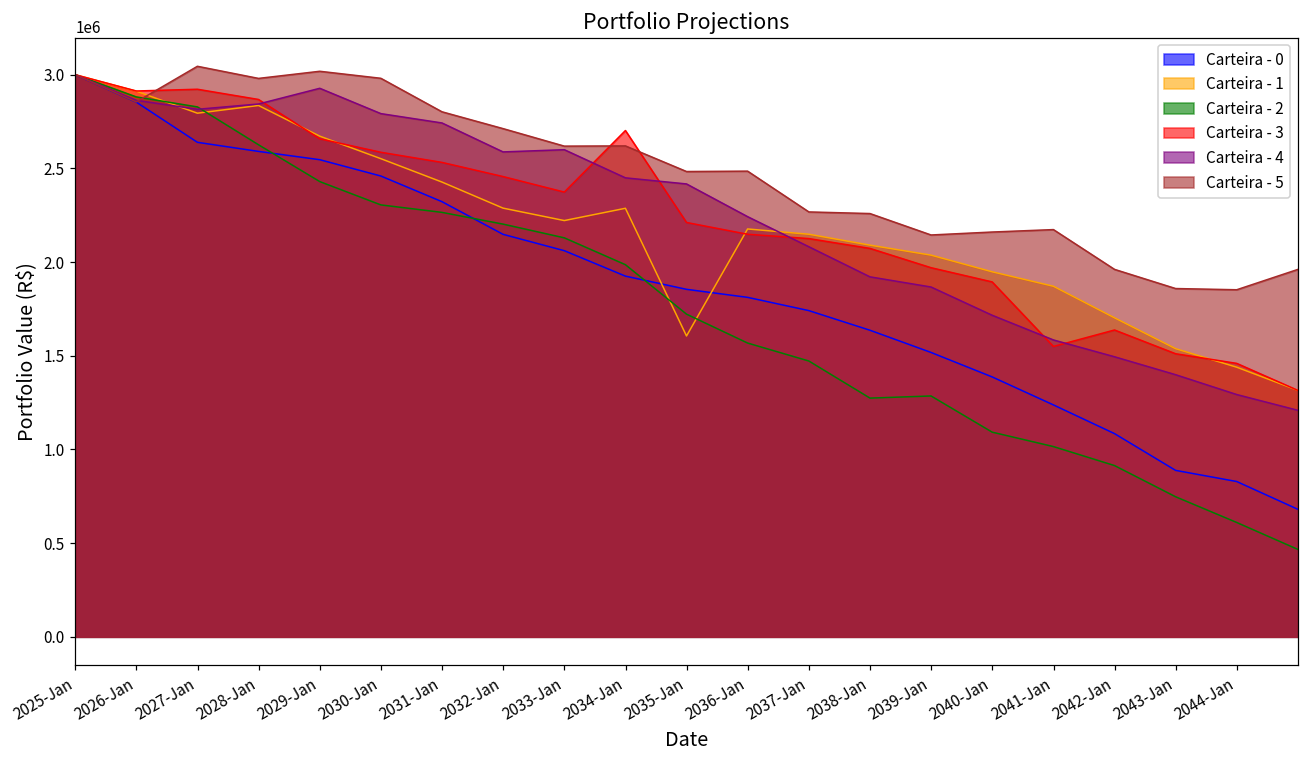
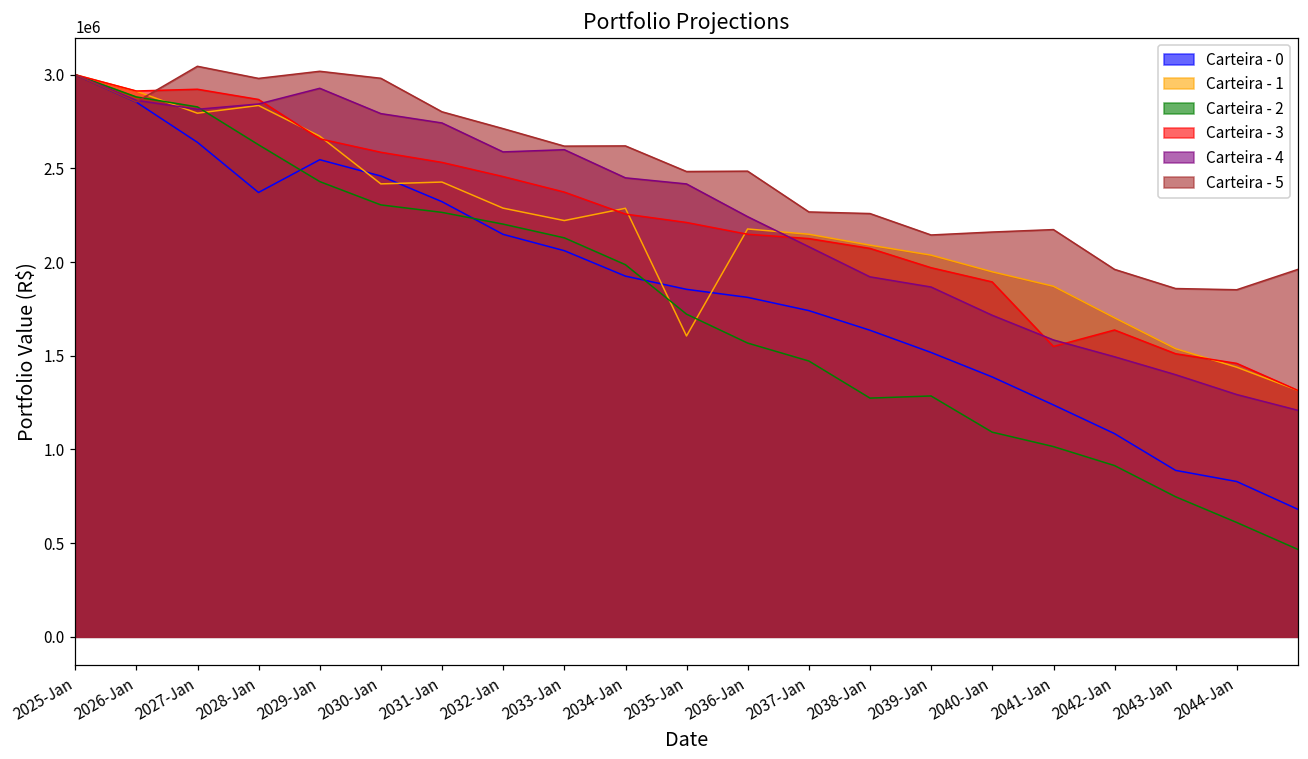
  {
    "Carteira - 0": {
      "2027-Jan": 2640000,
-     "2028-Jan": 2590000,
+     "2028-Jan": 2370000,
      "2029-Jan": 2550000,
      "2030-Jan": 2460000,
      "2031-Jan": 2320000,
      "2032-Jan": 2150000,
      "2033-Jan": 2060000,
      "2034-Jan": 1920000,
      "2035-Jan": 1850000,
      "2036-Jan": 1810000,
      "2037-Jan": 1740000,
      "2038-Jan": 1640000,
      "2039-Jan": 1520000,
      "2040-Jan": 1390000,
      "2041-Jan": 1240000,
      "2042-Jan": 1080000,
      "2043-Jan": 890000,
      "2044-Jan": 830000
    },
    "Carteira - 1": {
      "2027-Jan": 2790000,
-     "2030-Jan": 2550000,
+     "2030-Jan": 2420000,
      "2031-Jan": 2430000,
      "2032-Jan": 2290000,
      "2033-Jan": 2220000,
      "2034-Jan": 2290000,
      "2035-Jan": 1610000,
      "2036-Jan": 2180000,
      "2037-Jan": 2150000,
      "2038-Jan": 2090000,
      "2039-Jan": 2040000,
      "2040-Jan": 1950000,
      "2041-Jan": 1870000,
      "2042-Jan": 1700000,
      "2043-Jan": 1540000,
      "2044-Jan": 1440000
    },
    "Carteira - 2": {
      "2026-Jan": 2880000,
      "2028-Jan": 2630000,
      "2029-Jan": 2430000,
      "2030-Jan": 2310000,
      "2031-Jan": 2270000,
      "2032-Jan": 2200000,
      "2033-Jan": 2130000,
      "2034-Jan": 1990000,
      "2035-Jan": 1720000,
      "2036-Jan": 1570000,
      "2037-Jan": 1470000,
      "2038-Jan": 1270000,
      "2039-Jan": 1290000,
      "2040-Jan": 1090000,
      "2041-Jan": 1020000,
      "2042-Jan": 910000,
      "2043-Jan": 750000,
      "2044-Jan": 610000
    },
    "Carteira - 3": {
      "2027-Jan": 2920000,
      "2028-Jan": 2870000,
      "2030-Jan": 2590000,
      "2031-Jan": 2530000,
      "2032-Jan": 2460000,
      "2033-Jan": 2370000,
-     "2034-Jan": 2700000,
+     "2034-Jan": 2260000,
      "2035-Jan": 2210000,
      "2036-Jan": 2150000,
      "2037-Jan": 2130000,
      "2038-Jan": 2070000,
      "2039-Jan": 1970000,
      "2040-Jan": 1890000,
      "2041-Jan": 1550000,
      "2042-Jan": 1640000,
      "2043-Jan": 1510000,
      "2044-Jan": 1460000
    },
    "Carteira - 4": {
      "2029-Jan": 2930000,
      "2030-Jan": 2790000,
      "2031-Jan": 2740000,
      "2032-Jan": 2590000,
      "2033-Jan": 2600000,
      "2034-Jan": 2450000,
      "2035-Jan": 2420000,
      "2036-Jan": 2240000,
      "2037-Jan": 2080000,
      "2038-Jan": 1920000,
      "2039-Jan": 1870000,
      "2040-Jan": 1720000,
      "2041-Jan": 1580000,
      "2042-Jan": 1490000,
      "2043-Jan": 1400000,
      "2044-Jan": 1290000
    },
    "Carteira - 5": {
      "2027-Jan": 3040000,
      "2028-Jan": 2980000,
      "2029-Jan": 3020000,
      "2030-Jan": 2980000,
      "2031-Jan": 2800000,
      "2032-Jan": 2710000,
      "2033-Jan": 2620000,
      "2034-Jan": 2620000,
      "2035-Jan": 2480000,
      "2036-Jan": 2490000,
      "2037-Jan": 2270000,
      "2038-Jan": 2260000,
      "2039-Jan": 2140000,
      "2040-Jan": 2160000,
      "2041-Jan": 2170000,
      "2042-Jan": 1960000,
      "2043-Jan": 1860000,
      "2044-Jan": 1850000
    }
  }
